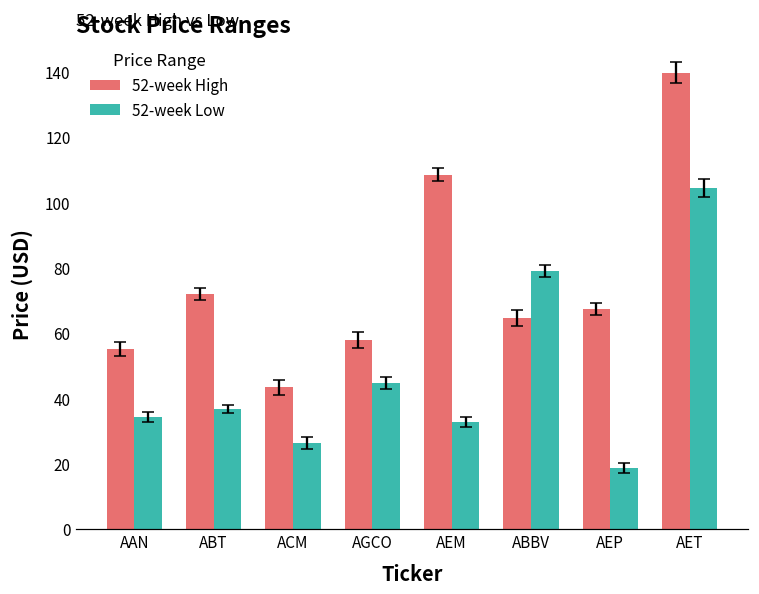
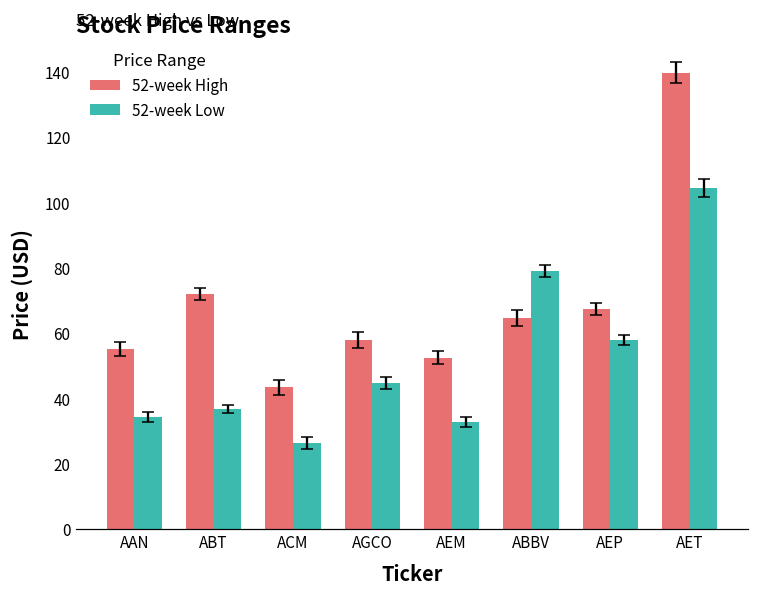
  {
    "52-week High": {
      "AAN": 55,
      "ABT": 72,
      "ACM": 44,
      "AGCO": 58,
-     "AEM": 109,
+     "AEM": 53,
      "ABBV": 65,
      "AEP": 67,
      "AET": 140
    },
    "52-week Low": {
      "AAN": 34,
      "ABT": 37,
      "ACM": 26,
      "AGCO": 45,
      "AEM": 33,
      "ABBV": 79,
-     "AEP": 19,
+     "AEP": 58,
      "AET": 105
    }
  }
